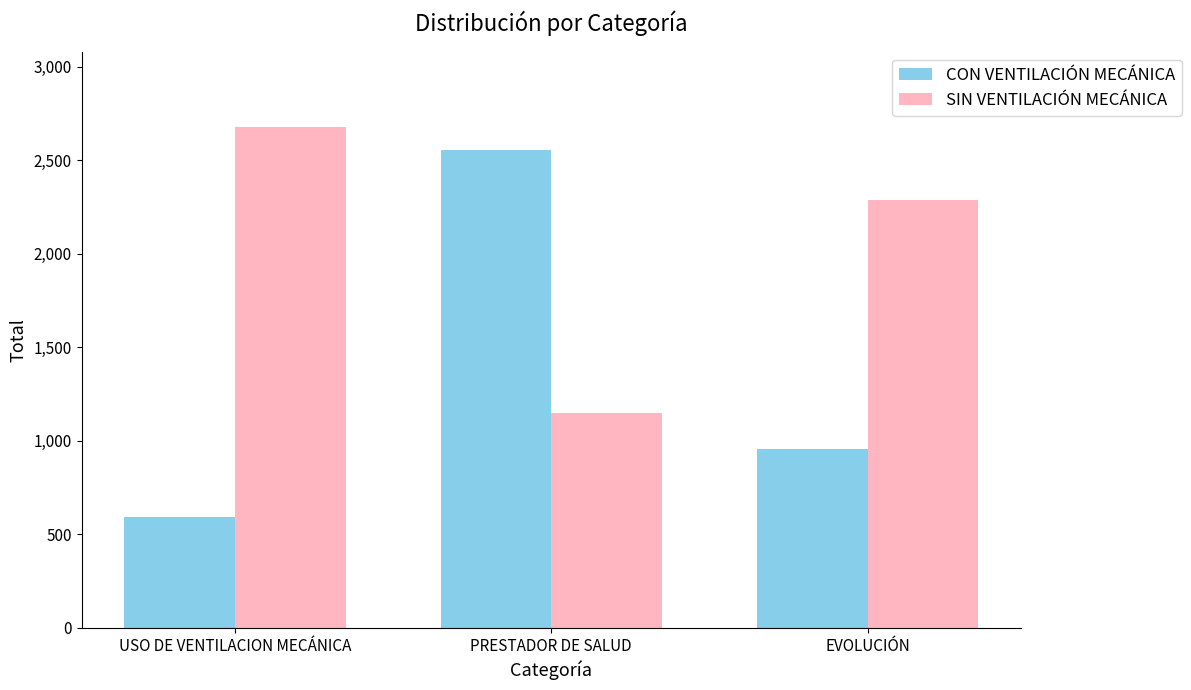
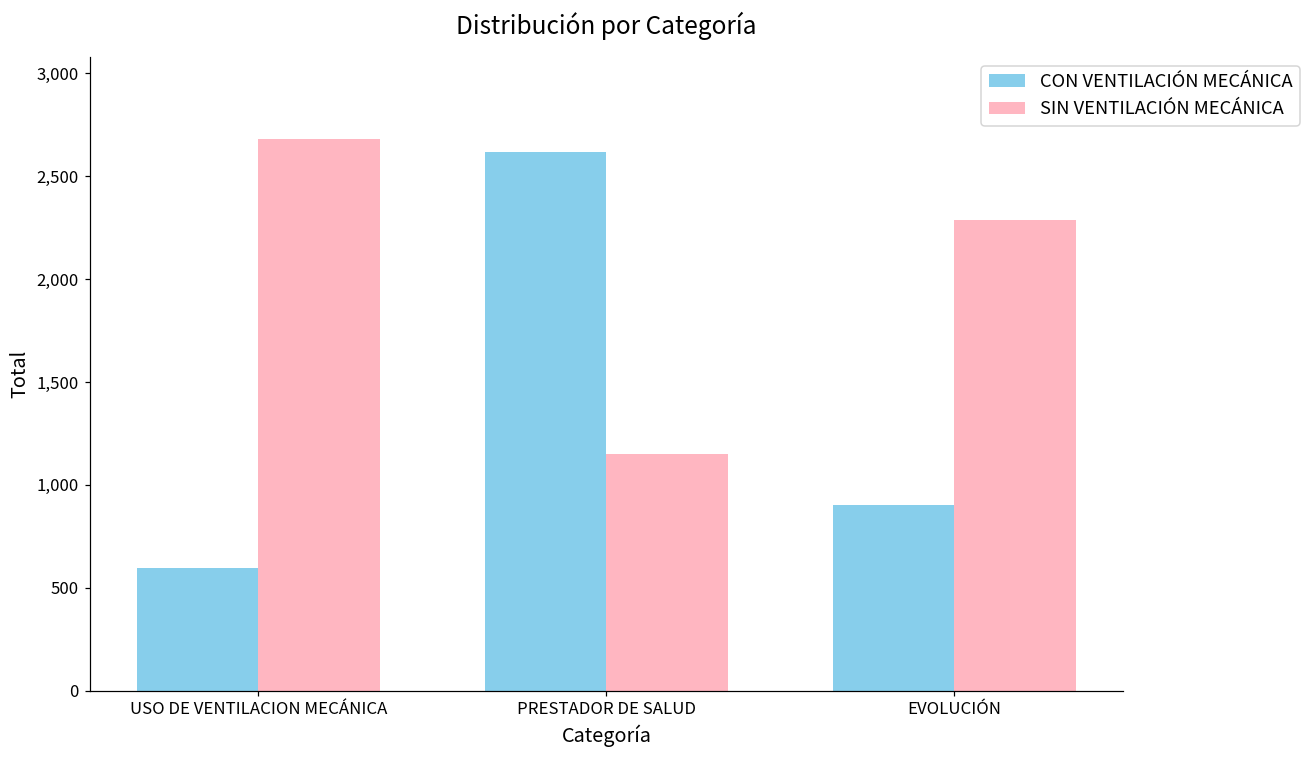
  {
    "CON VENTILACIÓN MECÁNICA": {
      "USO DE VENTILACION MECÁNICA": "590",
-     "PRESTADOR DE SALUD": "2,560",
-     "EVOLUCIÓN": "960"
+     "PRESTADOR DE SALUD": "2,620",
+     "EVOLUCIÓN": "900"
    },
    "SIN VENTILACIÓN MECÁNICA": {
      "USO DE VENTILACION MECÁNICA": "2,680",
      "PRESTADOR DE SALUD": "1,150",
      "EVOLUCIÓN": "2,290"
    }
  }
